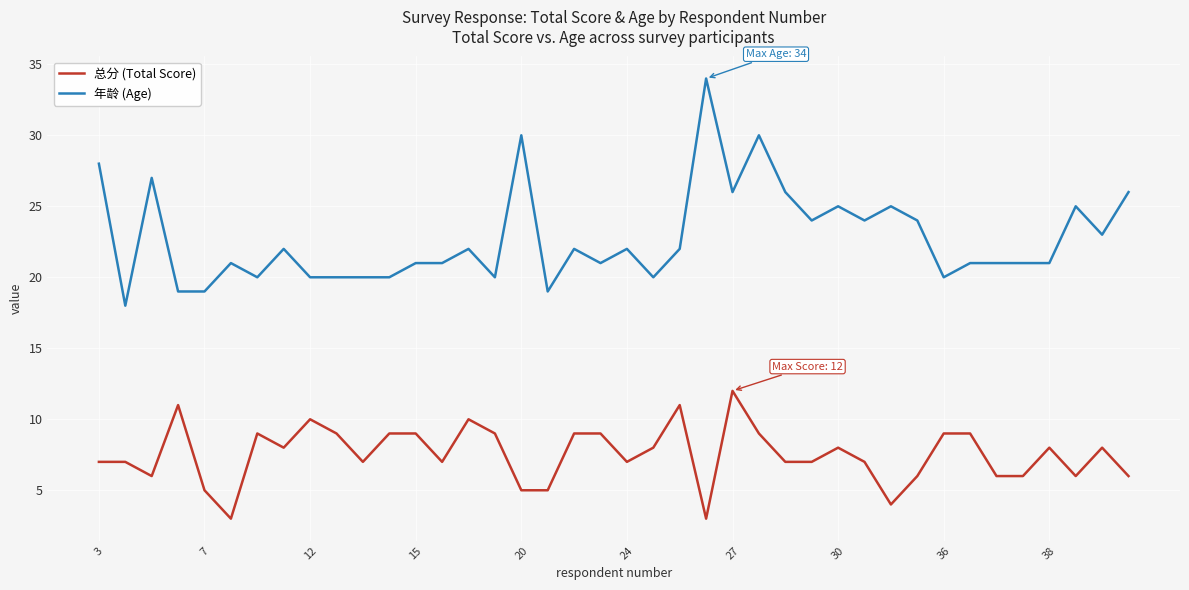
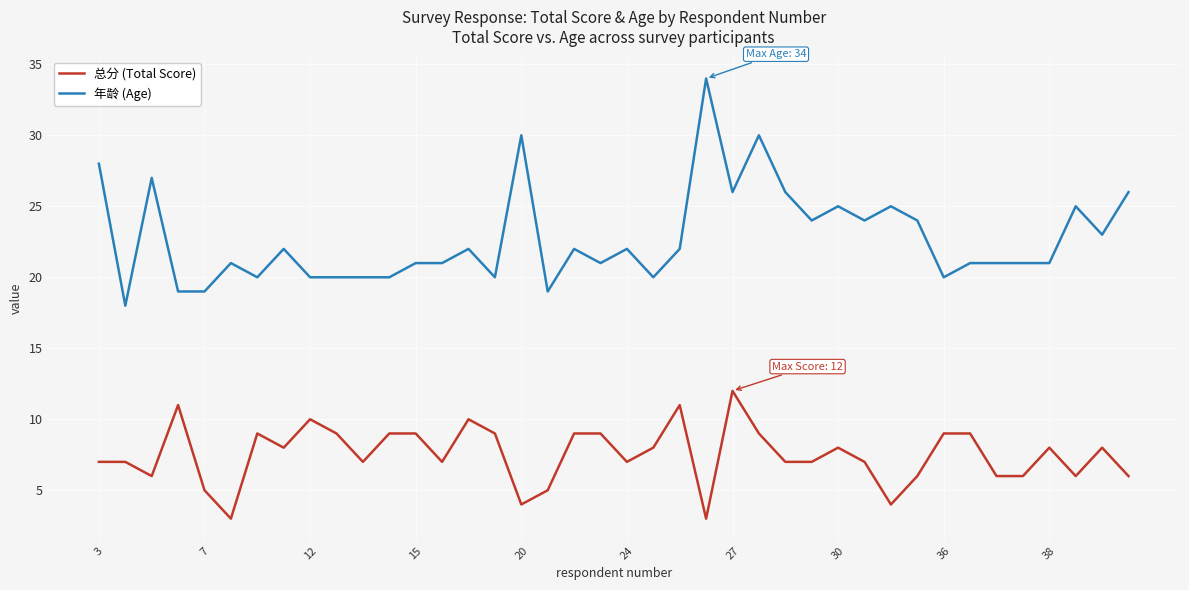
  {
    "总分 (Total Score)": {
      "12": 10,
-     "20": 5,
+     "20": 4,
      "24": 7,
      "36": 9
    },
    "年龄 (Age)": {
      "12": 20,
      "20": 30,
      "24": 22,
      "36": 20
    }
  }
